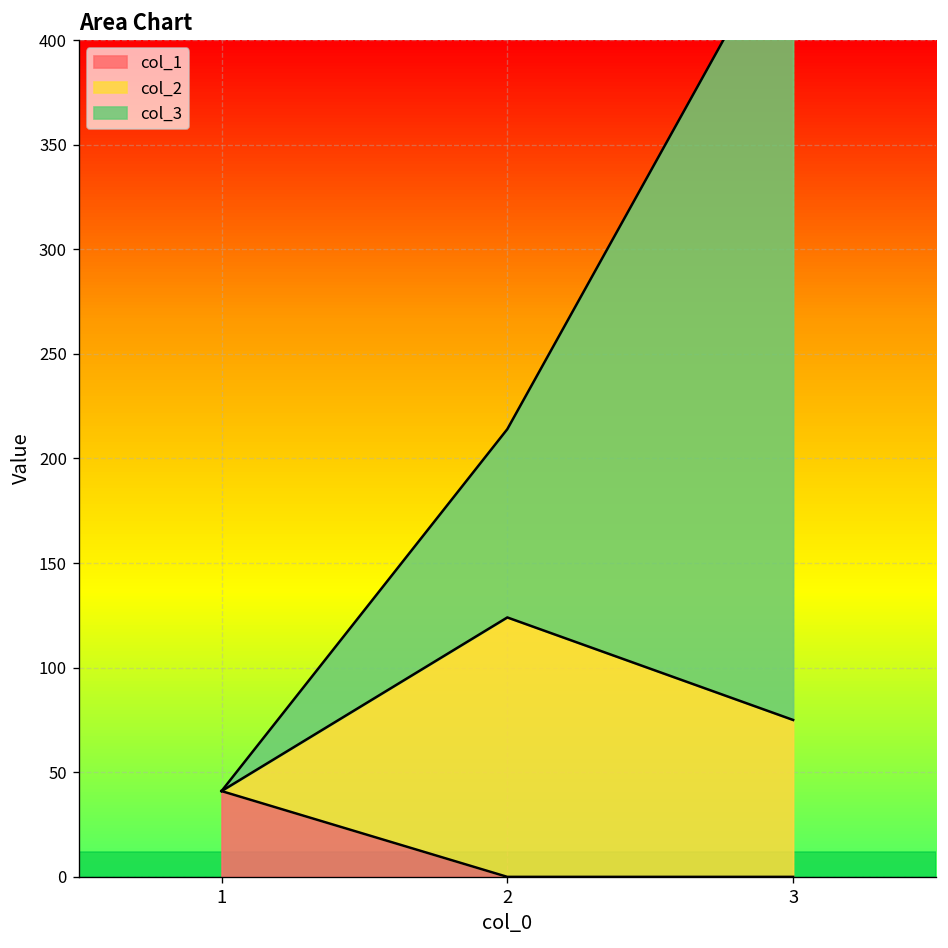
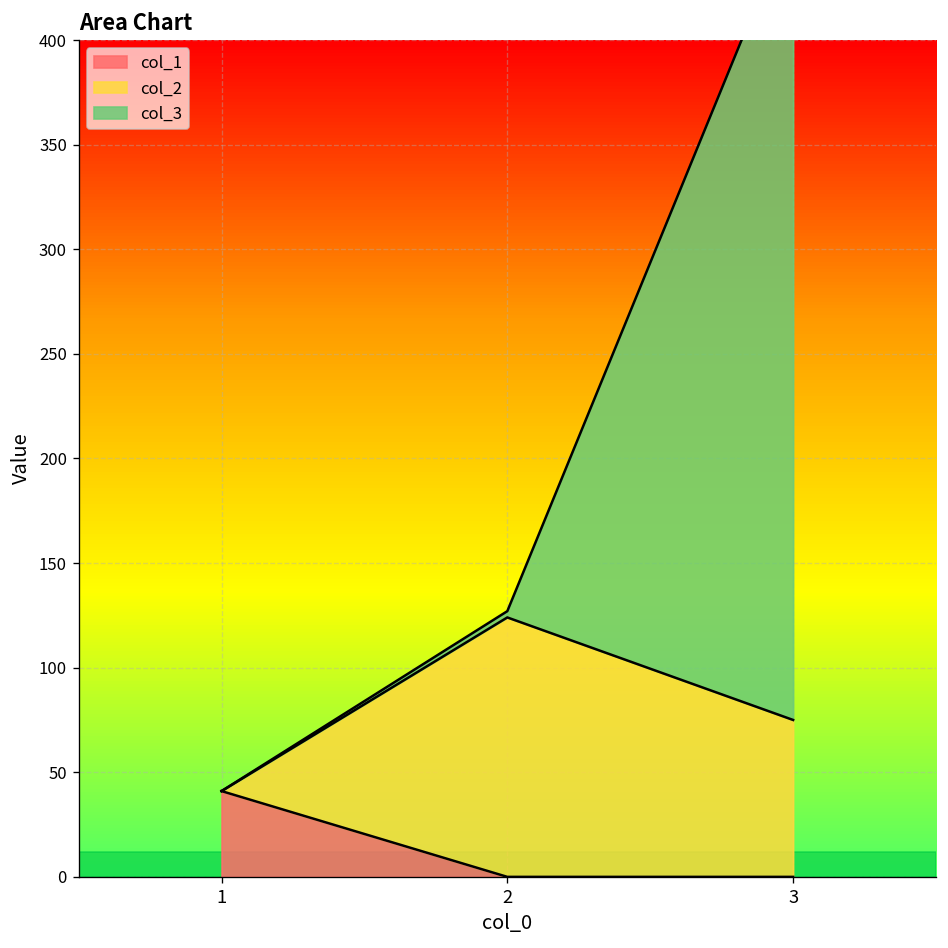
  {
    "col_2": {
      "2": 124,
      "3": 75
    },
    "col_3": {
-     "2": 90
+     "2": 3
    }
  }
